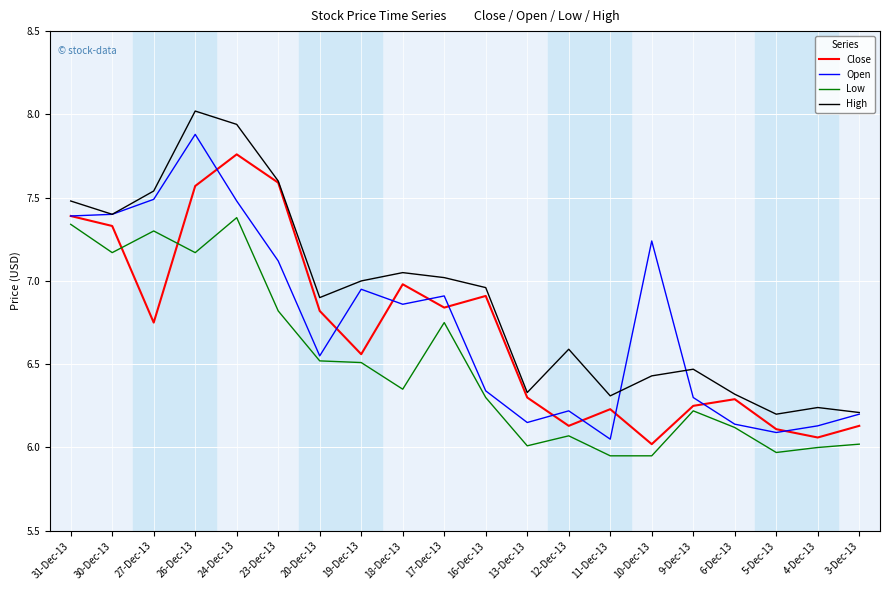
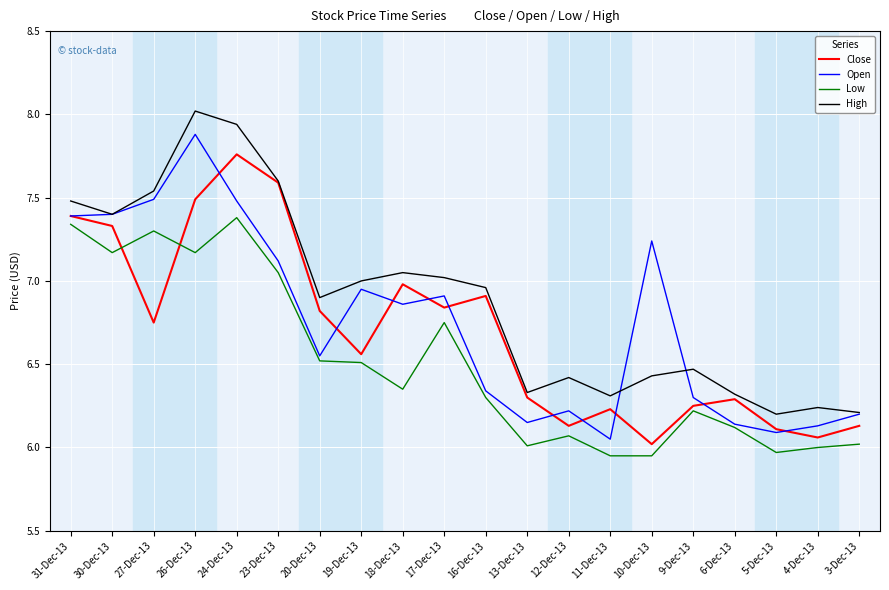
  {
    "Close": {
      "30-Dec-13": 7.33,
      "27-Dec-13": 6.75,
-     "26-Dec-13": 7.57,
+     "26-Dec-13": 7.49,
      "24-Dec-13": 7.76,
      "20-Dec-13": 6.82,
      "19-Dec-13": 6.56,
      "18-Dec-13": 6.98,
      "17-Dec-13": 6.84,
      "16-Dec-13": 6.91,
      "13-Dec-13": 6.30,
      "12-Dec-13": 6.13,
      "11-Dec-13": 6.23,
      "10-Dec-13": 6.02,
      "9-Dec-13": 6.25,
      "6-Dec-13": 6.29,
      "5-Dec-13": 6.11,
      "4-Dec-13": 6.06,
      "3-Dec-13": 6.13
    },
    "Open": {
      "27-Dec-13": 7.49,
      "26-Dec-13": 7.88,
      "24-Dec-13": 7.48,
      "23-Dec-13": 7.12,
      "20-Dec-13": 6.55,
      "19-Dec-13": 6.95,
      "18-Dec-13": 6.86,
      "17-Dec-13": 6.91,
      "16-Dec-13": 6.34,
      "13-Dec-13": 6.15,
      "12-Dec-13": 6.22,
      "11-Dec-13": 6.05,
      "10-Dec-13": 7.24,
      "9-Dec-13": 6.30,
      "6-Dec-13": 6.14,
      "5-Dec-13": 6.09,
      "4-Dec-13": 6.13
    },
    "Low": {
      "31-Dec-13": 7.34,
      "30-Dec-13": 7.17,
      "27-Dec-13": 7.30,
      "26-Dec-13": 7.17,
      "24-Dec-13": 7.38,
-     "23-Dec-13": 6.82,
+     "23-Dec-13": 7.05,
      "20-Dec-13": 6.52,
      "19-Dec-13": 6.51,
      "18-Dec-13": 6.35,
      "17-Dec-13": 6.75,
      "16-Dec-13": 6.30,
      "13-Dec-13": 6.01,
      "12-Dec-13": 6.07,
      "11-Dec-13": 5.95,
      "10-Dec-13": 5.95,
      "9-Dec-13": 6.22,
      "6-Dec-13": 6.12,
      "5-Dec-13": 5.97,
      "4-Dec-13": 6.00,
      "3-Dec-13": 6.02
    },
    "High": {
      "31-Dec-13": 7.48,
      "27-Dec-13": 7.54,
      "26-Dec-13": 8.02,
      "24-Dec-13": 7.94,
      "20-Dec-13": 6.90,
      "19-Dec-13": 7.00,
      "18-Dec-13": 7.05,
      "17-Dec-13": 7.02,
      "16-Dec-13": 6.96,
      "13-Dec-13": 6.33,
-     "12-Dec-13": 6.59,
+     "12-Dec-13": 6.42,
      "11-Dec-13": 6.31,
      "10-Dec-13": 6.43,
      "9-Dec-13": 6.47,
      "6-Dec-13": 6.32,
      "5-Dec-13": 6.20,
      "4-Dec-13": 6.24
    }
  }
